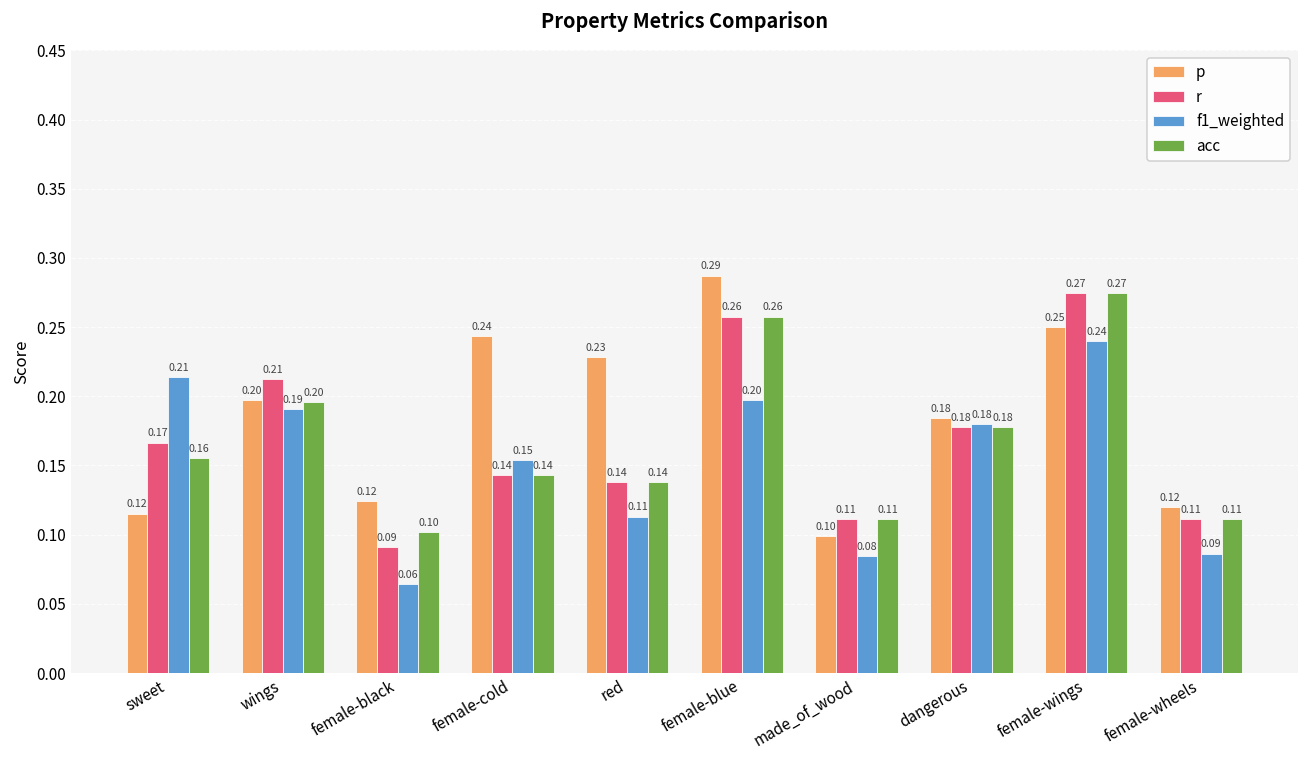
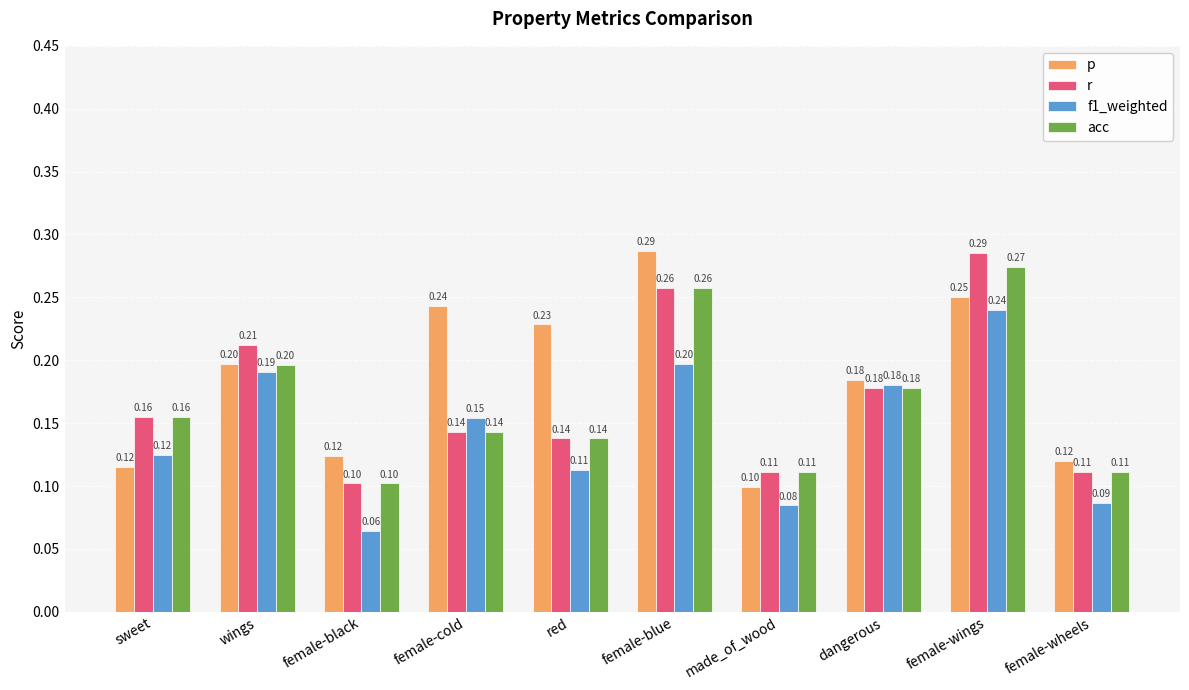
  {
    "p": {
      "sweet": 0.12,
      "wings": 0.20,
      "female-black": 0.12,
      "female-cold": 0.24,
      "red": 0.23,
      "female-blue": 0.29,
      "made_of_wood": 0.10,
      "dangerous": 0.18,
      "female-wings": 0.25,
      "female-wheels": 0.12
    },
    "r": {
-     "sweet": 0.17,
+     "sweet": 0.16,
      "wings": 0.21,
-     "female-black": 0.09,
+     "female-black": 0.10,
      "female-cold": 0.14,
      "red": 0.14,
      "female-blue": 0.26,
      "made_of_wood": 0.11,
      "dangerous": 0.18,
-     "female-wings": 0.27,
+     "female-wings": 0.29,
      "female-wheels": 0.11
    },
    "f1_weighted": {
-     "sweet": 0.21,
+     "sweet": 0.12,
      "wings": 0.19,
      "female-black": 0.06,
      "female-cold": 0.15,
      "red": 0.11,
      "female-blue": 0.20,
      "made_of_wood": 0.08,
      "dangerous": 0.18,
      "female-wings": 0.24,
      "female-wheels": 0.09
    },
    "acc": {
      "sweet": 0.16,
      "wings": 0.20,
      "female-black": 0.10,
      "female-cold": 0.14,
      "red": 0.14,
      "female-blue": 0.26,
      "made_of_wood": 0.11,
      "dangerous": 0.18,
      "female-wings": 0.27,
      "female-wheels": 0.11
    }
  }
